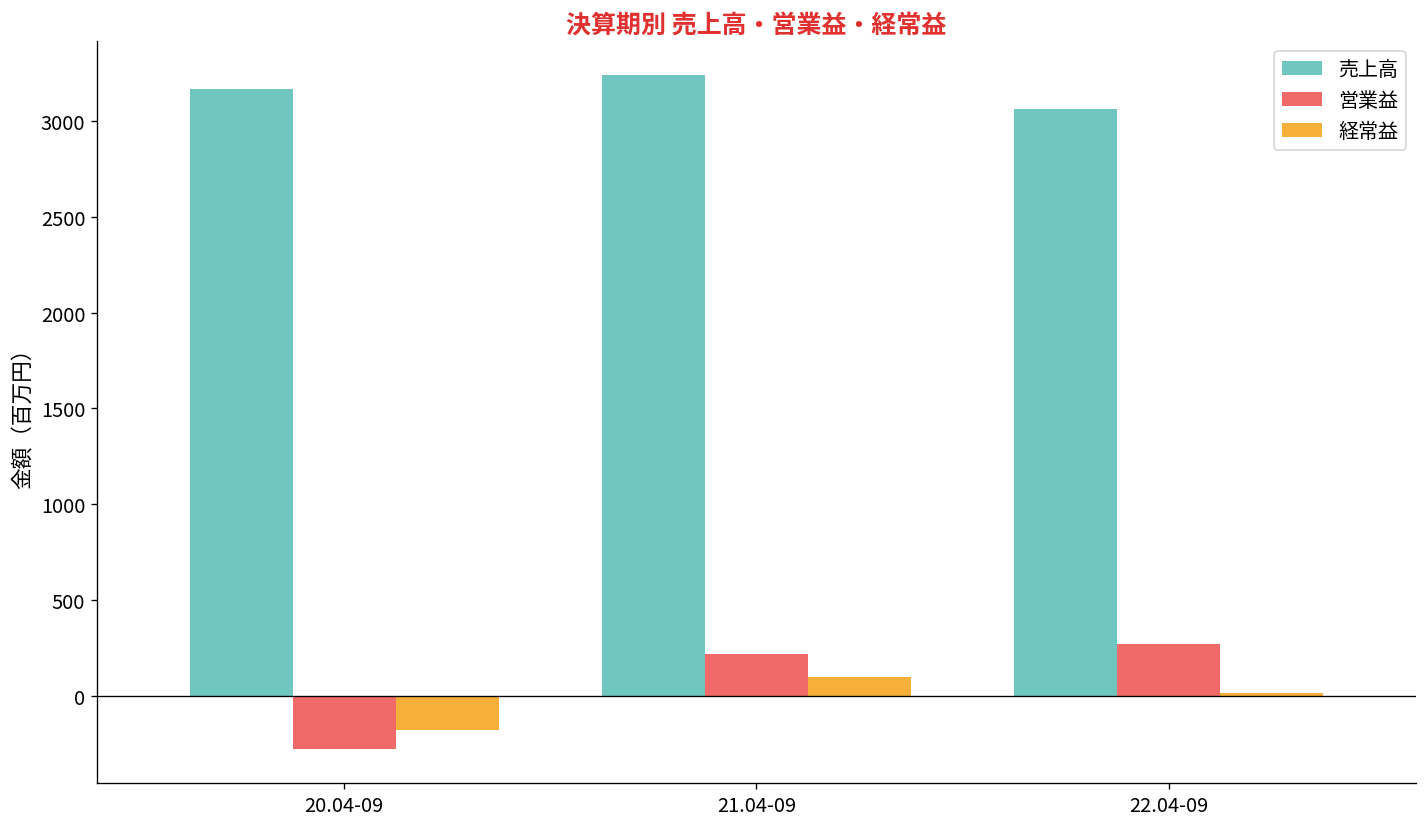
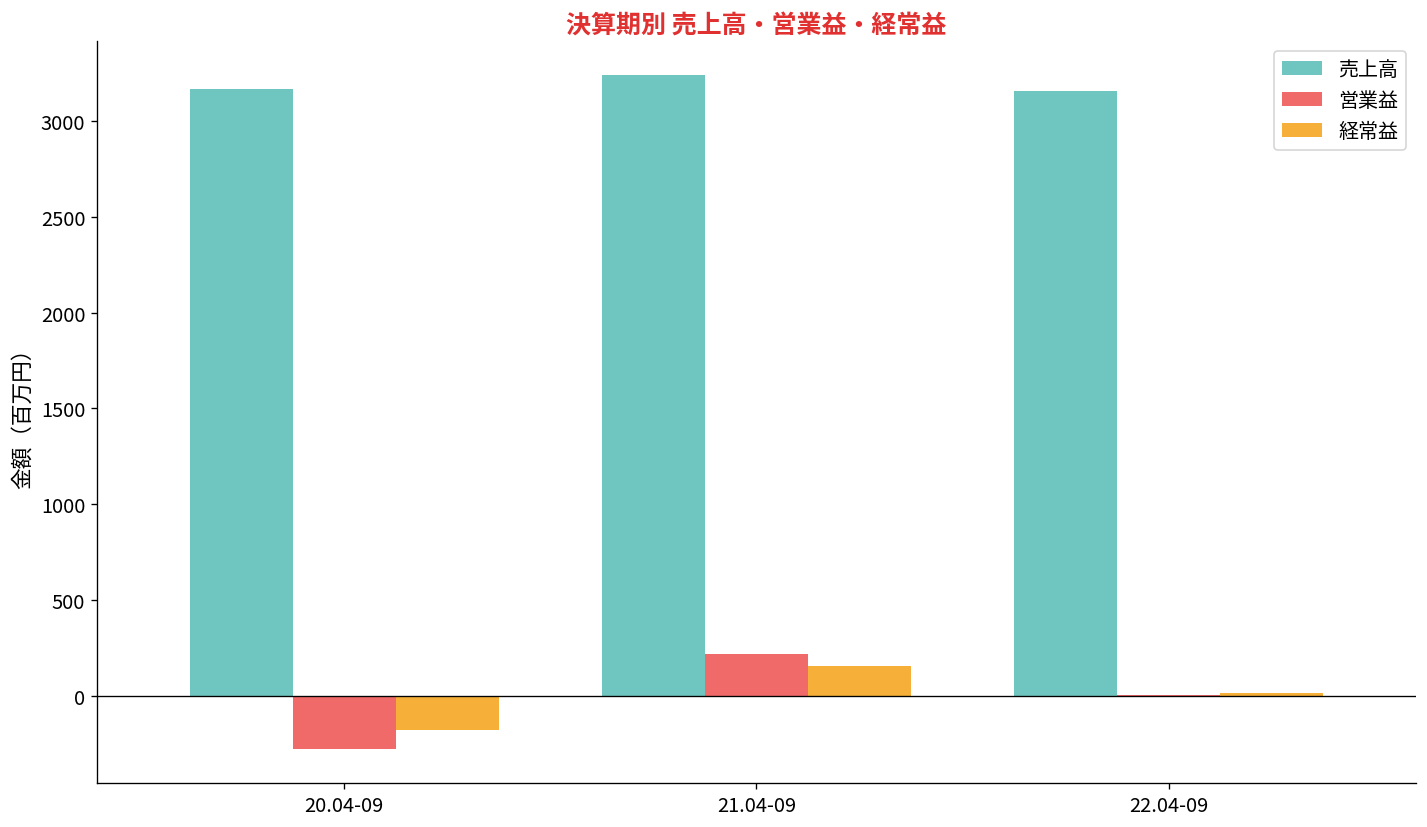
  {
    "売上高": {
      "20.04-09": 3170,
      "21.04-09": 3240,
-     "22.04-09": 3060
+     "22.04-09": 3160
    },
    "営業益": {
      "20.04-09": -280,
      "21.04-09": 220,
-     "22.04-09": 270
+     "22.04-09": 10
    },
    "経常益": {
      "20.04-09": -180,
-     "21.04-09": 100
+     "21.04-09": 160
    }
  }
